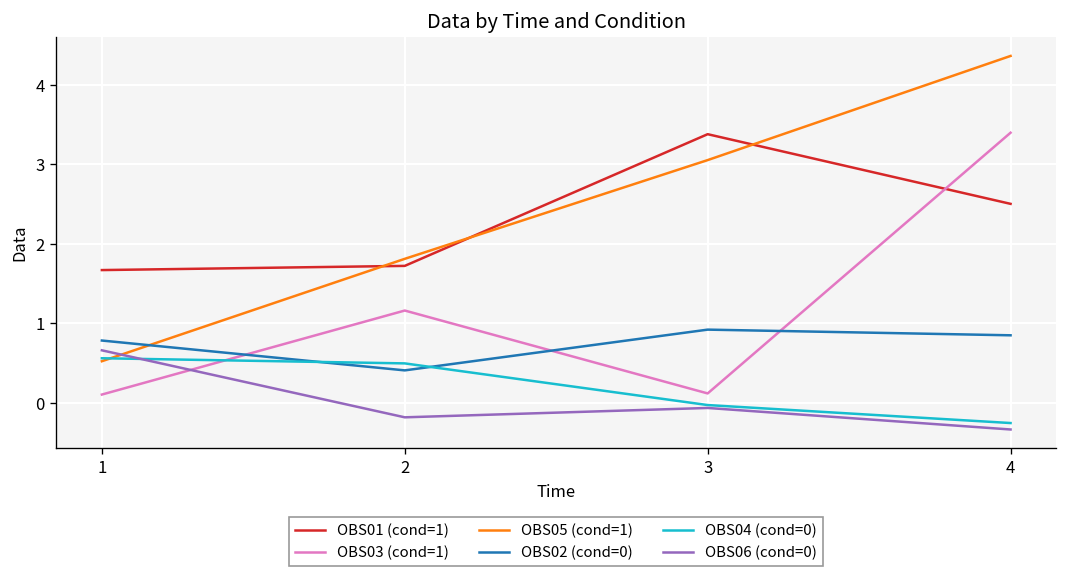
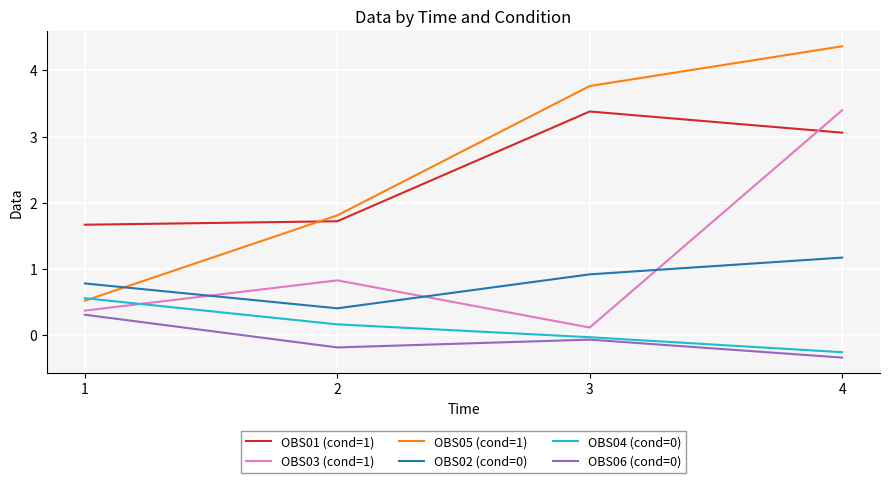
  {
    "OBS01 (cond=1)": {
      "1": 1.7,
      "2": 1.7,
      "3": 3.4,
-     "4": 2.5
+     "4": 3.1
    },
    "OBS03 (cond=1)": {
-     "1": 0.1,
-     "2": 1.2,
+     "1": 0.4,
+     "2": 0.8,
      "3": 0.1,
      "4": 3.4
    },
    "OBS05 (cond=1)": {
      "2": 1.8,
-     "3": 3.1,
+     "3": 3.8,
      "4": 4.4
    },
    "OBS02 (cond=0)": {
      "1": 0.8,
      "2": 0.4,
      "3": 0.9,
-     "4": 0.8
+     "4": 1.2
    },
    "OBS04 (cond=0)": {
-     "2": 0.5,
+     "2": 0.2,
      "4": -0.3
    },
    "OBS06 (cond=0)": {
-     "1": 0.7,
+     "1": 0.3,
      "2": -0.2,
      "4": -0.3
    }
  }
